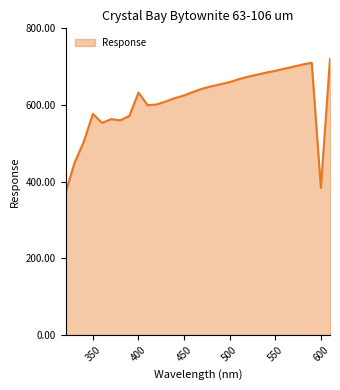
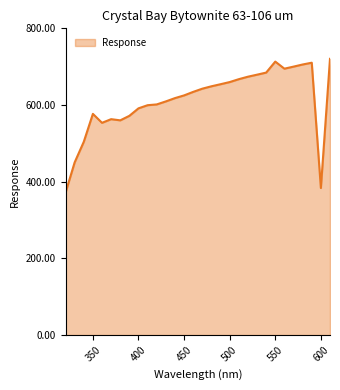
  {
    "350": 580,
-   "400": 630,
+   "400": 590,
    "450": 630,
    "500": 660,
-   "550": 690,
+   "550": 710,
    "600": 380
  }
